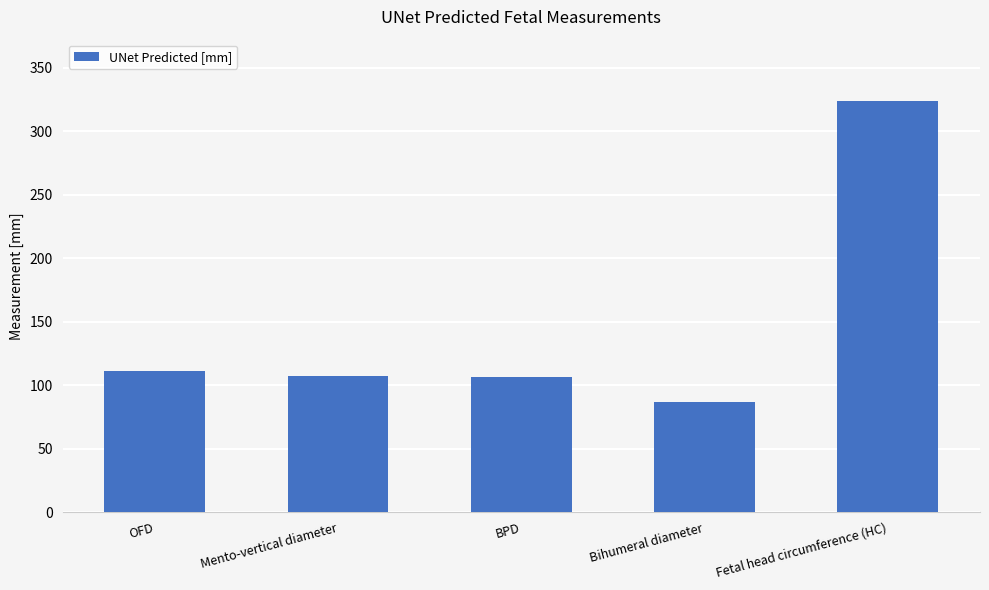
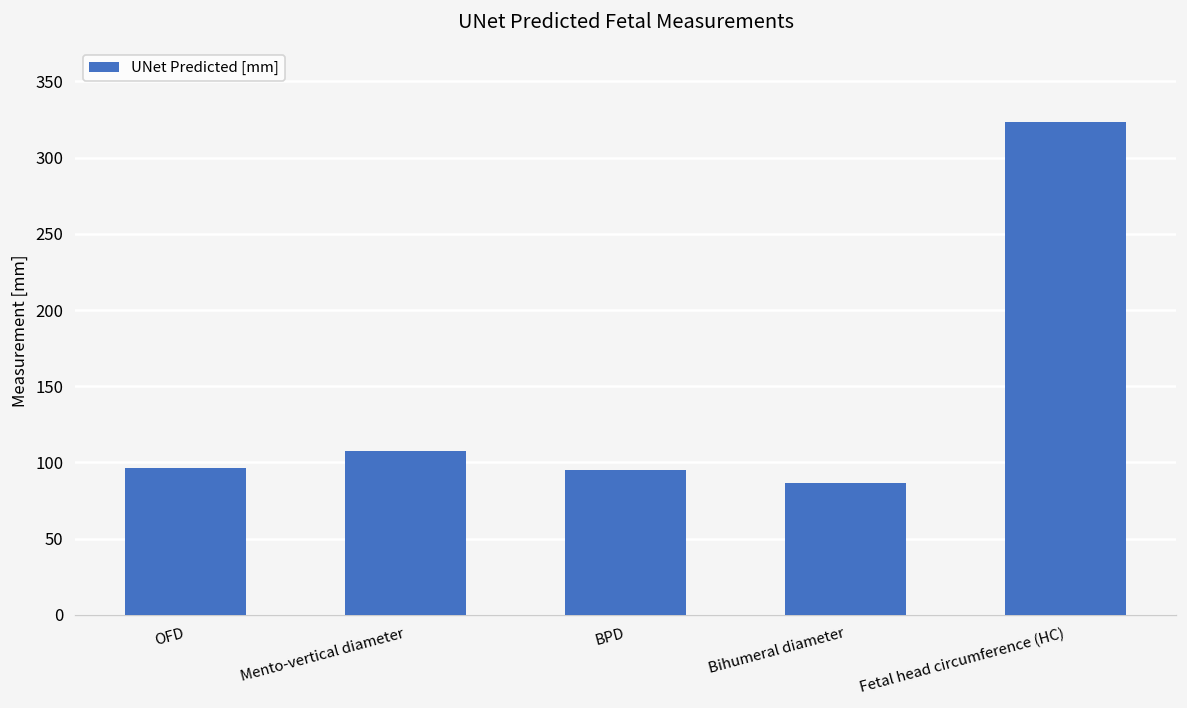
  {
-   "OFD": 111,
+   "OFD": 96,
    "Mento-vertical diameter": 107,
-   "BPD": 106,
+   "BPD": 95,
    "Bihumeral diameter": 87,
    "Fetal head circumference (HC)": 324
  }
